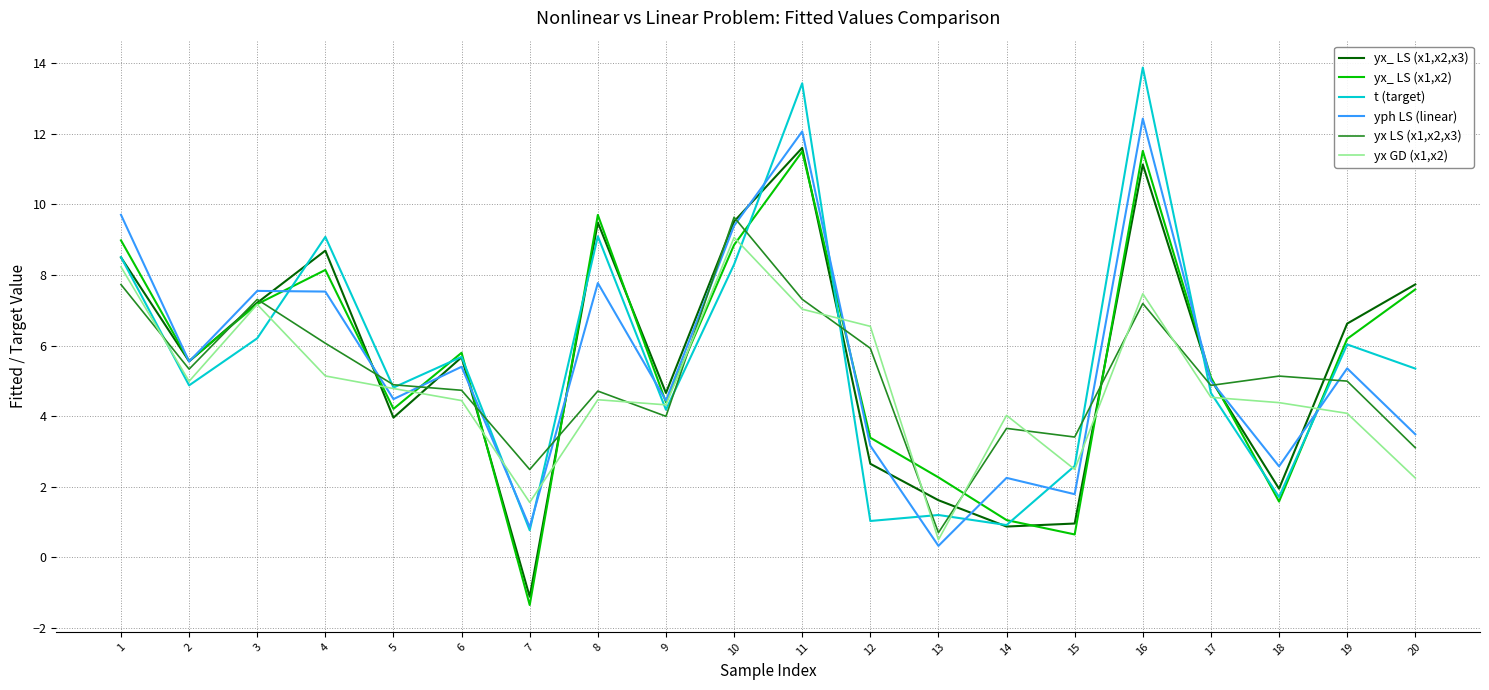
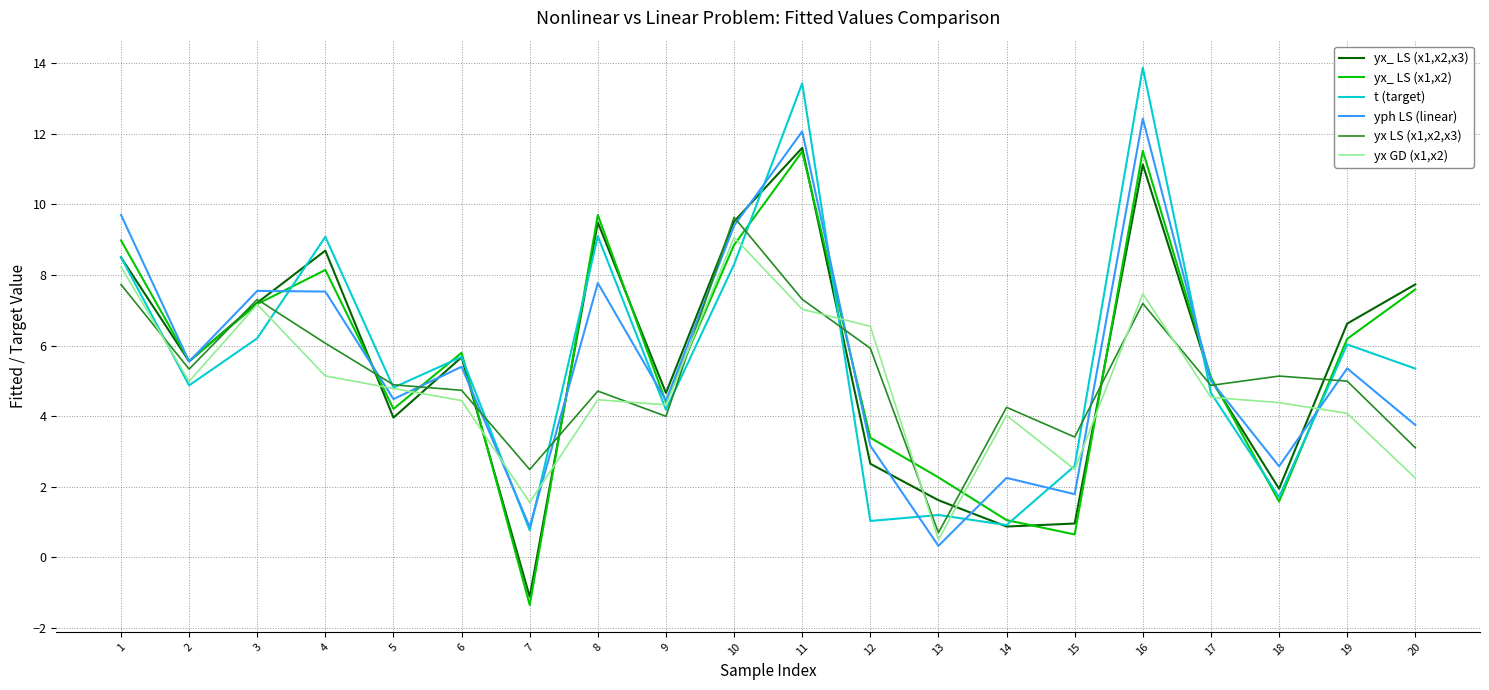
  {
    "yx_ LS (x1,x2,x3)": {
      "4": 8.7,
      "5": 4.0,
      "7": -1.1,
      "8": 9.5,
      "9": 4.7,
      "10": 9.5,
      "11": 11.6,
      "12": 2.7,
      "13": 1.6,
      "15": 1.0,
      "16": 11.1,
      "18": 1.9,
      "19": 6.6,
      "20": 7.7
    },
    "yx_ LS (x1,x2)": {
      "1": 9.0,
      "4": 8.1,
      "5": 4.2,
      "6": 5.8,
      "7": -1.4,
      "8": 9.7,
      "10": 8.9,
      "11": 11.5,
      "12": 3.4,
      "13": 2.3,
      "14": 1.1,
      "15": 0.6,
      "16": 11.5,
      "18": 1.6,
      "19": 6.2,
      "20": 7.6
    },
    "t (target)": {
      "2": 4.9,
      "3": 6.2,
      "4": 9.1,
      "7": 0.8,
      "8": 9.1,
      "9": 4.2,
      "10": 8.3,
      "11": 13.4,
      "12": 1.0,
      "13": 1.2,
      "15": 2.6,
      "16": 13.9,
      "17": 4.7,
      "18": 1.7,
      "19": 6.0,
      "20": 5.3
    },
    "yph LS (linear)": {
      "1": 9.7,
      "3": 7.6,
      "4": 7.5,
      "5": 4.5,
      "6": 5.4,
      "7": 0.9,
      "8": 7.8,
      "10": 9.4,
      "11": 12.1,
      "12": 3.2,
      "13": 0.3,
      "14": 2.3,
      "15": 1.8,
      "16": 12.4,
      "18": 2.6,
      "19": 5.4,
-     "20": 3.5
+     "20": 3.8
    },
    "yx LS (x1,x2,x3)": {
      "1": 7.7,
      "2": 5.3,
      "3": 7.3,
      "4": 6.1,
      "5": 4.9,
      "6": 4.7,
      "7": 2.5,
      "8": 4.7,
      "9": 4.0,
      "10": 9.6,
      "11": 7.3,
      "12": 5.9,
      "13": 0.7,
-     "14": 3.7,
+     "14": 4.3,
      "15": 3.4,
      "16": 7.2,
      "17": 4.9,
      "18": 5.1,
      "19": 5.0,
      "20": 3.1
    },
    "yx GD (x1,x2)": {
      "1": 8.2,
      "2": 5.0,
      "4": 5.1,
      "6": 4.4,
      "7": 1.6,
      "8": 4.5,
      "9": 4.3,
      "10": 9.1,
      "11": 7.0,
      "12": 6.5,
      "13": 0.5,
      "14": 4.0,
      "15": 2.5,
      "16": 7.5,
      "17": 4.5,
      "18": 4.4,
      "19": 4.1,
      "20": 2.2
    }
  }
